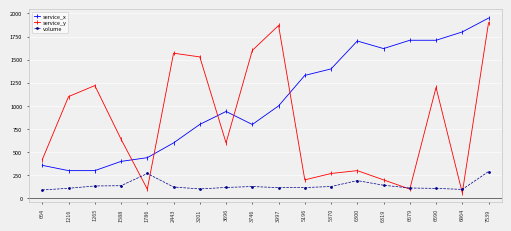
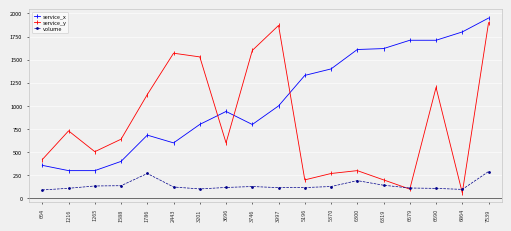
  {
    "service_x": {
      "664": 400,
      "1216": 300,
      "1265": 300,
      "1588": 400,
-     "1786": 400,
+     "1786": 700,
      "2443": 600,
      "3201": 800,
      "3696": 900,
      "3746": 800,
      "3997": 1000,
      "5196": 1300,
      "5370": 1400,
-     "6300": 1700,
+     "6300": 1600,
      "6319": 1600,
      "6679": 1700,
      "6690": 1700,
      "6864": 1800,
      "7539": 2000
    },
    "service_y": {
      "664": 400,
-     "1216": 1100,
-     "1265": 1200,
+     "1216": 700,
+     "1265": 500,
      "1588": 600,
-     "1786": 100,
+     "1786": 1100,
      "2443": 1600,
      "3201": 1500,
      "3696": 600,
      "3746": 1600,
      "3997": 1900,
      "5196": 200,
      "5370": 300,
      "6300": 300,
      "6319": 200,
      "6690": 1200,
      "6864": 100,
      "7539": 1900
    },
    "volume": {
      "664": 100,
      "1216": 100,
      "1265": 100,
      "1588": 100,
      "1786": 300,
      "2443": 100,
      "3201": 100,
      "3696": 100,
      "3746": 100,
      "3997": 100,
      "5196": 100,
      "5370": 100,
      "6300": 200,
      "6319": 100,
      "6690": 100,
      "6864": 100,
      "7539": 300
    }
  }
